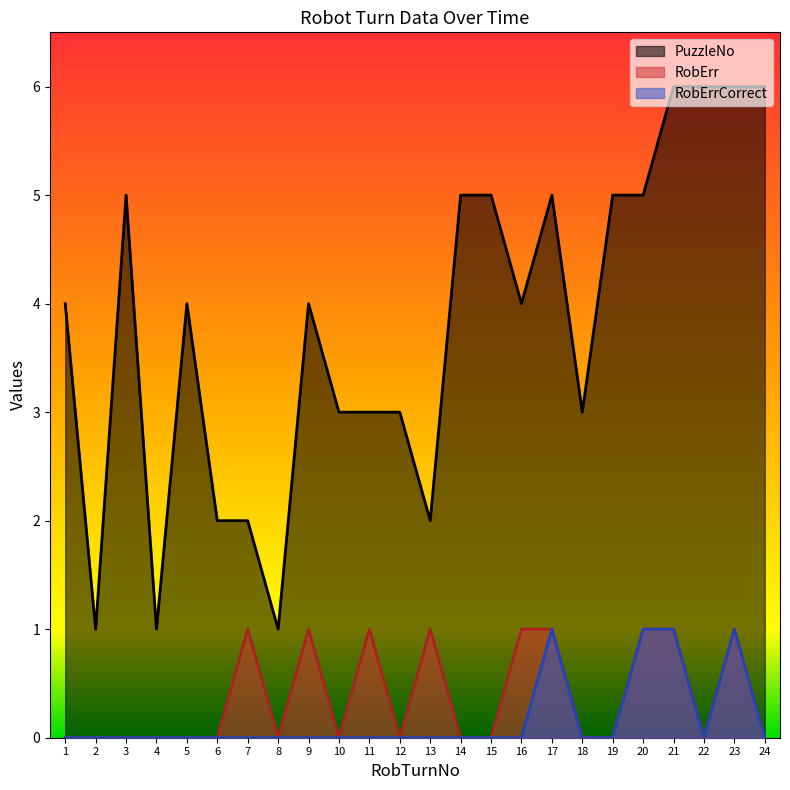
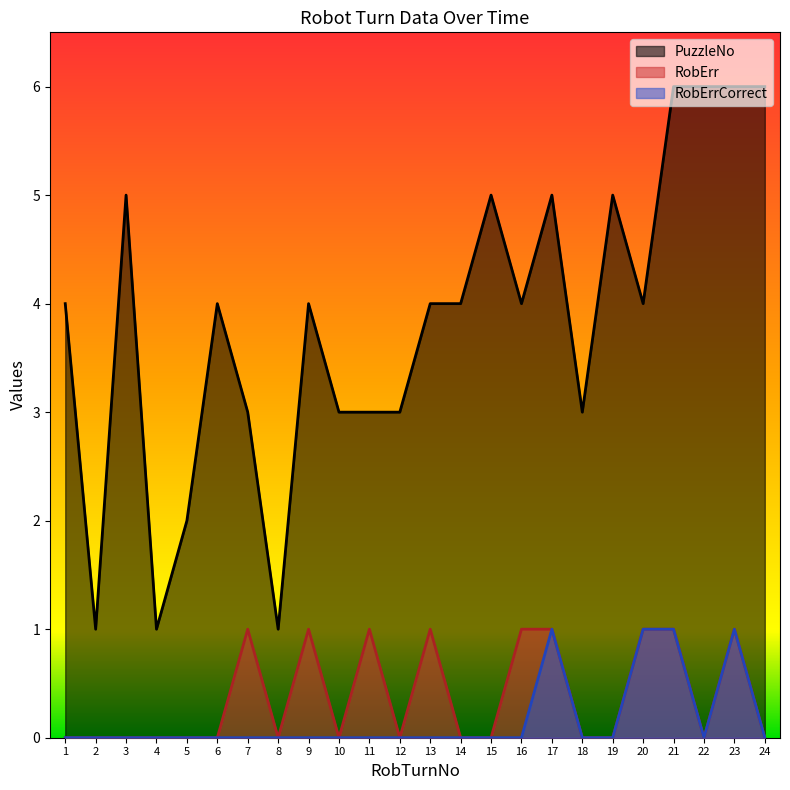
  {
    "PuzzleNo": {
      "1": 4,
      "2": 1,
      "3": 5,
      "4": 1,
-     "5": 4,
-     "6": 2,
-     "7": 2,
+     "5": 2,
+     "6": 4,
+     "7": 3,
      "8": 1,
      "9": 4,
      "10": 3,
      "11": 3,
      "12": 3,
-     "13": 2,
-     "14": 5,
+     "13": 4,
+     "14": 4,
      "15": 5,
      "16": 4,
      "17": 5,
      "18": 3,
      "19": 5,
-     "20": 5
+     "20": 4
    },
    "RobErr": {
      "7": 1,
      "9": 1,
      "11": 1,
      "13": 1,
      "16": 1
    },
    "RobErrCorrect": {
      "7": 0,
      "9": 0,
      "11": 0,
      "13": 0,
      "16": 0
    }
  }
